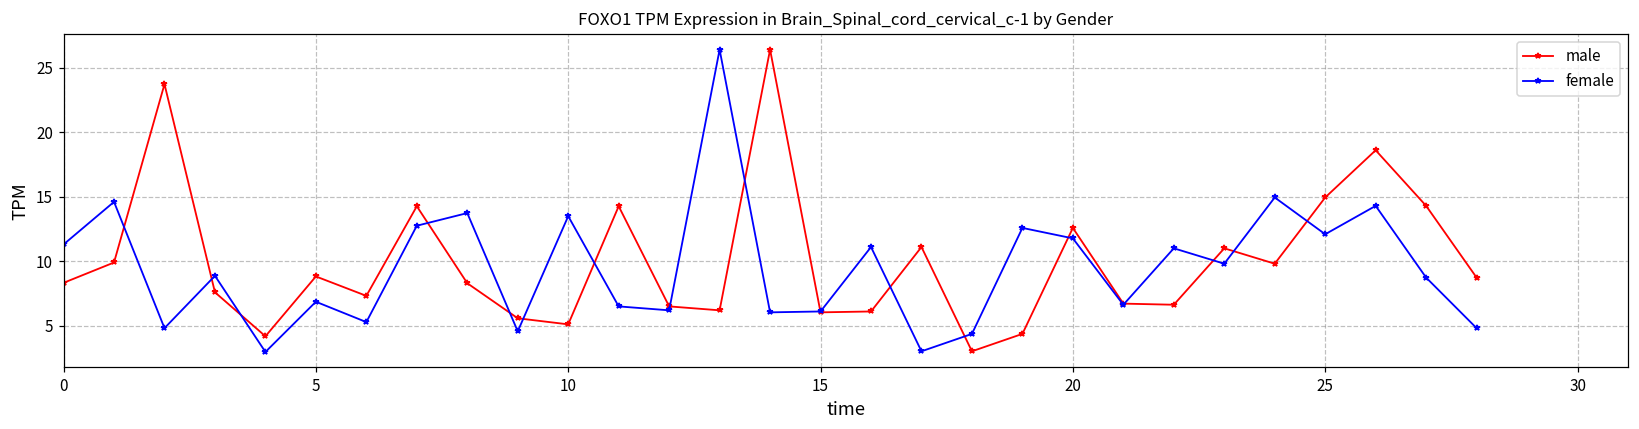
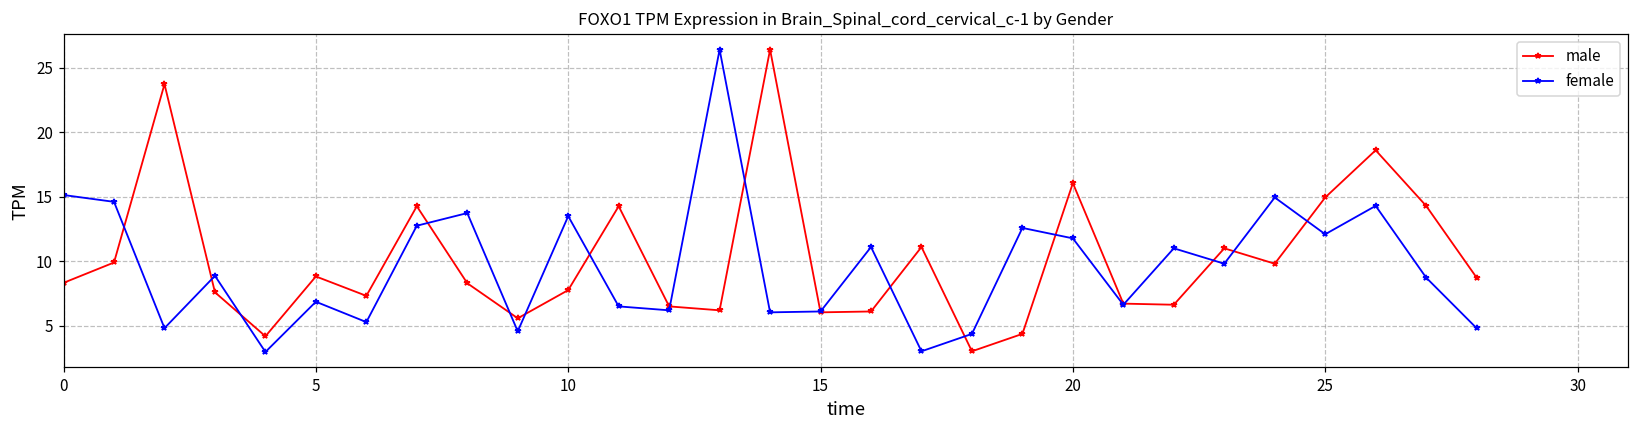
  {
    "male": {
      "0": 8.3,
      "5": 8.8,
-     "10": 5.1,
-     "20": 12.6,
+     "10": 7.8,
+     "20": 16.1,
      "25": 15.0
    },
    "female": {
-     "0": 11.3,
+     "0": 15.1,
      "5": 6.9,
      "10": 13.5,
      "20": 11.8,
      "25": 12.1
    }
  }
